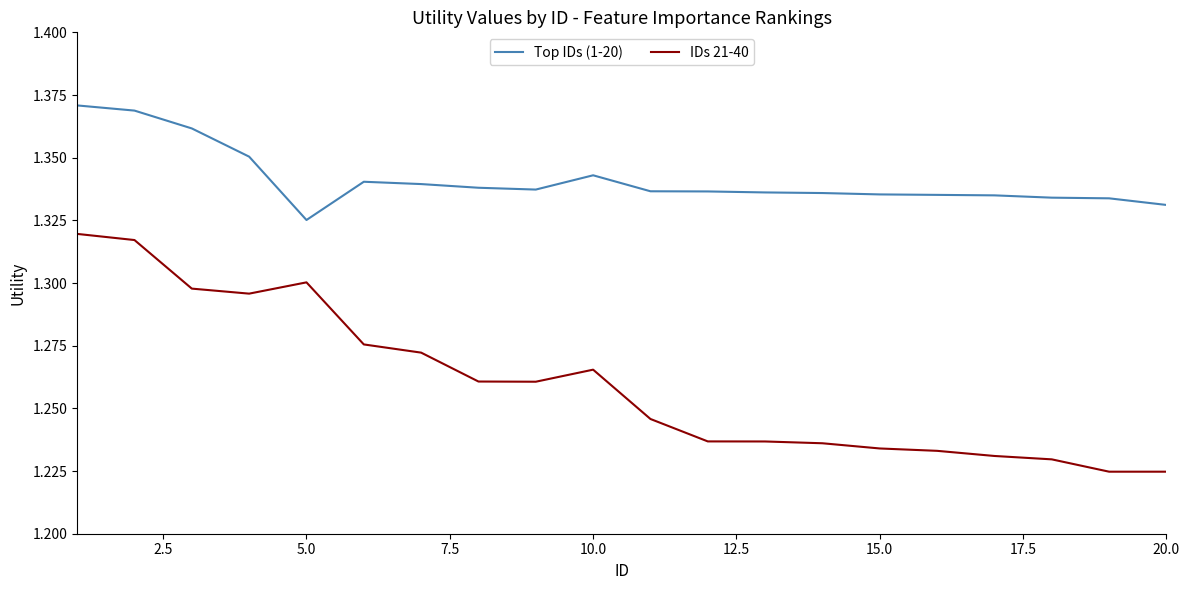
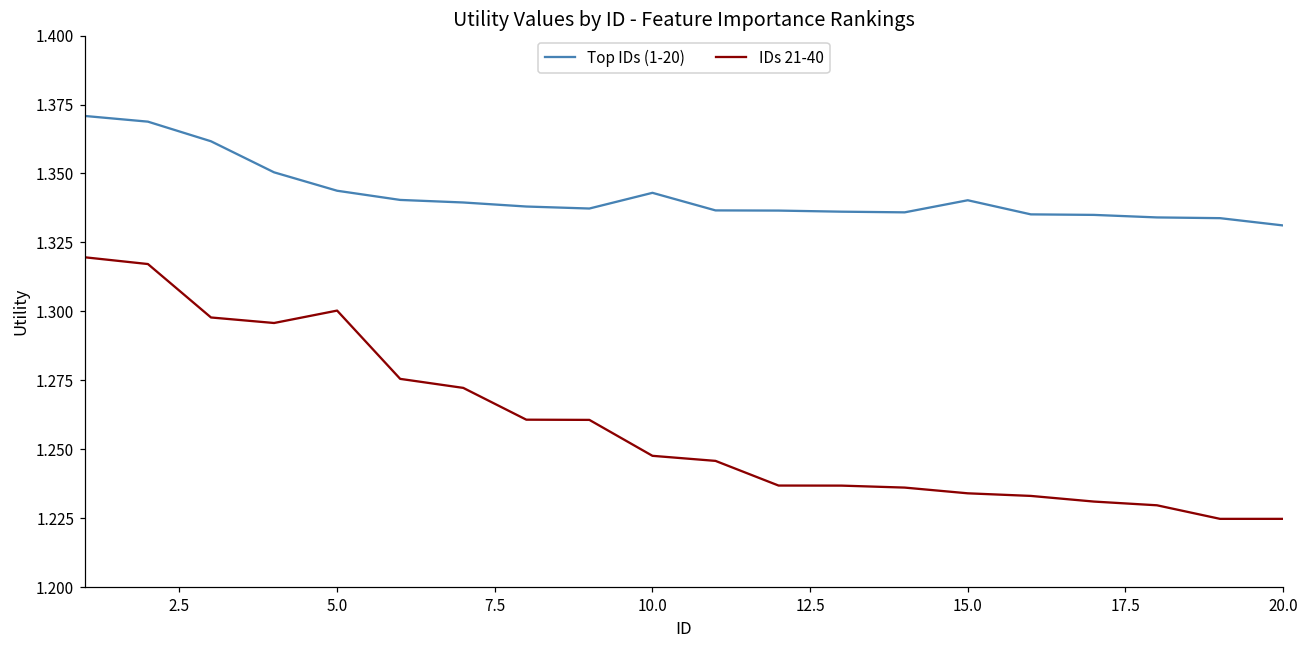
  {
    "Top IDs (1-20)": {
-     "5.0": 1.325,
+     "5.0": 1.344,
      "10.0": 1.343,
-     "15.0": 1.335,
+     "15.0": 1.340,
      "20.0": 1.331
    },
    "IDs 21-40": {
      "5.0": 1.300,
-     "10.0": 1.265,
+     "10.0": 1.248,
      "15.0": 1.234,
      "20.0": 1.225
    }
  }
